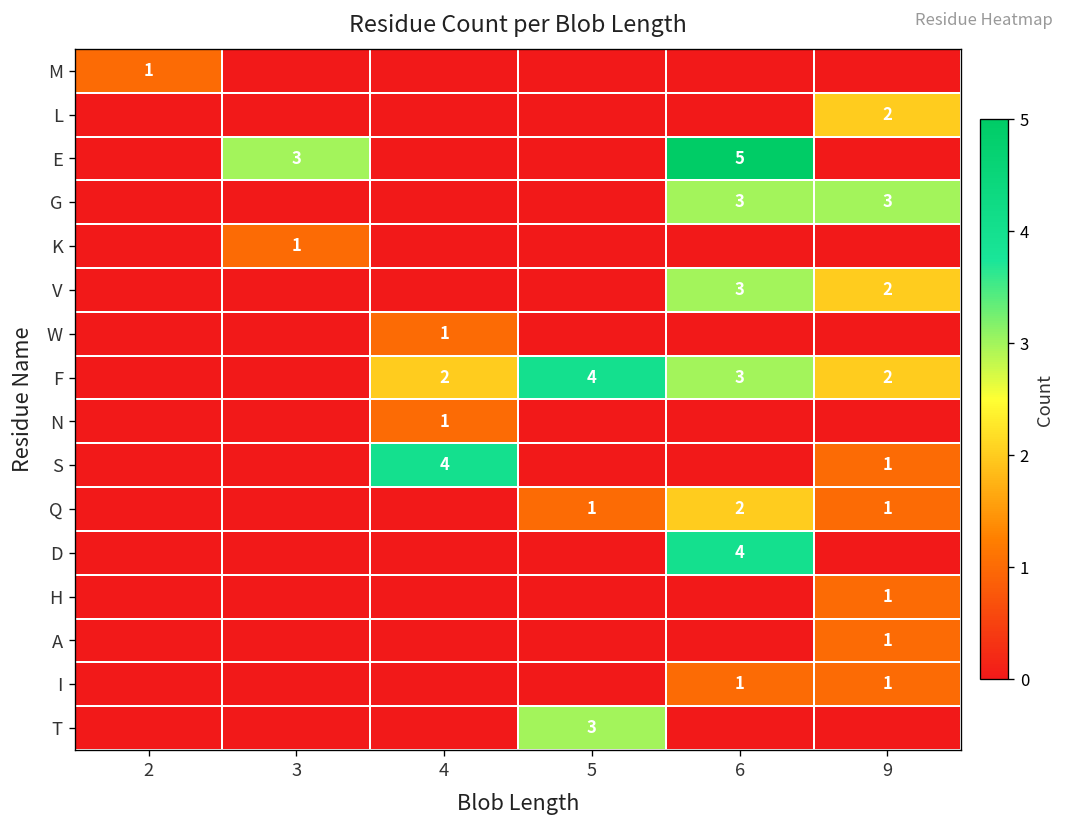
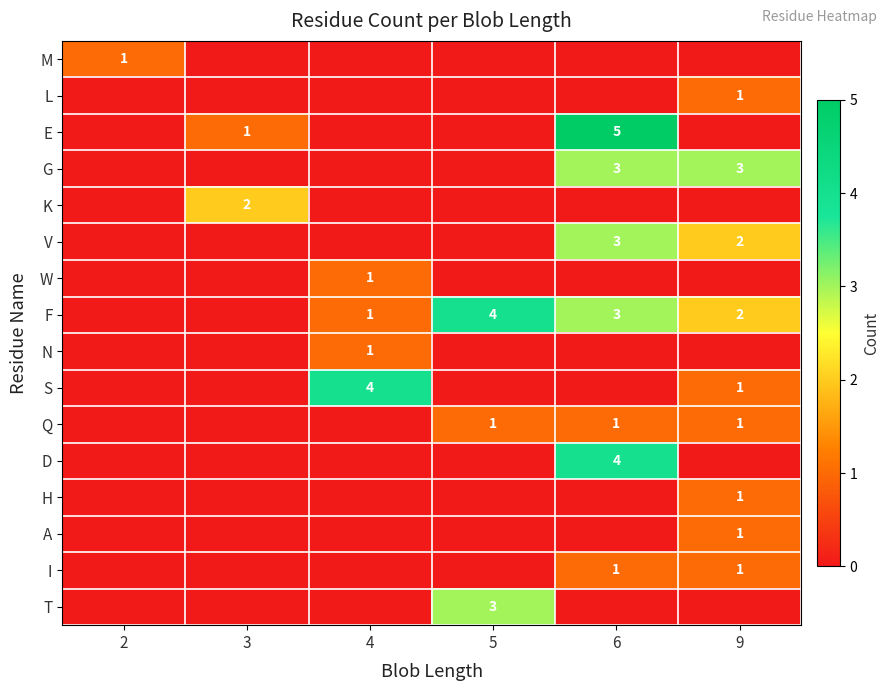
  {
    "M": {
      "2": 1
    },
    "L": {
-     "9": 2
+     "9": 1
    },
    "E": {
-     "3": 3,
+     "3": 1,
      "6": 5
    },
    "G": {
      "6": 3,
      "9": 3
    },
    "K": {
-     "3": 1
+     "3": 2
    },
    "V": {
      "6": 3,
      "9": 2
    },
    "W": {
      "4": 1
    },
    "F": {
-     "4": 2,
+     "4": 1,
      "5": 4,
      "6": 3,
      "9": 2
    },
    "N": {
      "4": 1
    },
    "S": {
      "4": 4,
      "9": 1
    },
    "Q": {
      "5": 1,
-     "6": 2,
+     "6": 1,
      "9": 1
    },
    "D": {
      "6": 4
    },
    "H": {
      "9": 1
    },
    "A": {
      "9": 1
    },
    "I": {
      "6": 1,
      "9": 1
    },
    "T": {
      "5": 3
    }
  }
